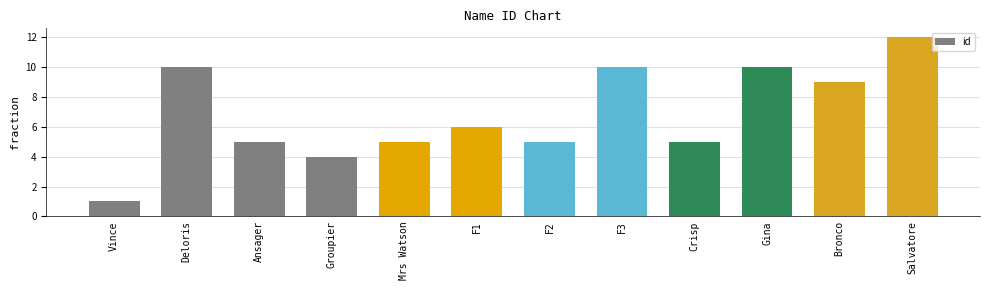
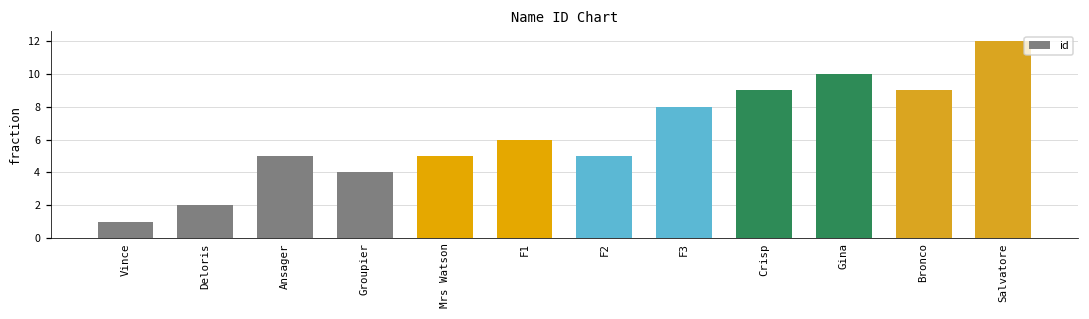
  {
    "Vince": 1,
-   "Deloris": 10,
+   "Deloris": 2,
    "Ansager": 5,
    "Groupier": 4,
    "Mrs Watson": 5,
    "F1": 6,
    "F2": 5,
-   "F3": 10,
-   "Crisp": 5,
+   "F3": 8,
+   "Crisp": 9,
    "Gina": 10,
    "Bronco": 9,
    "Salvatore": 12
  }
